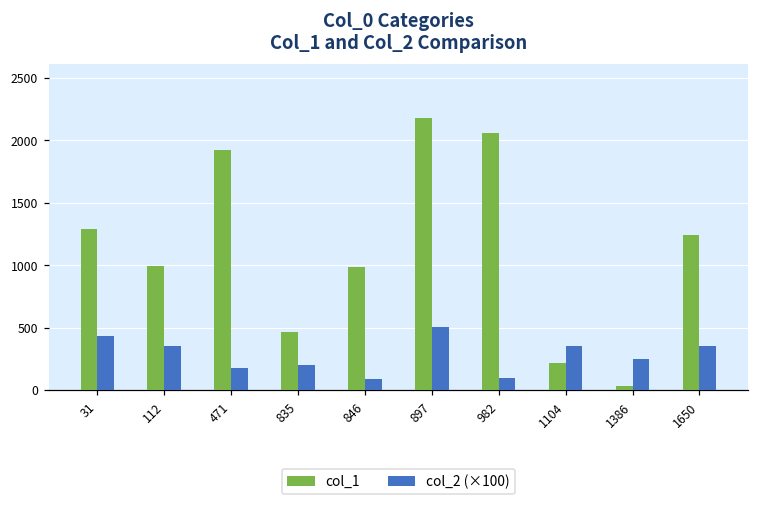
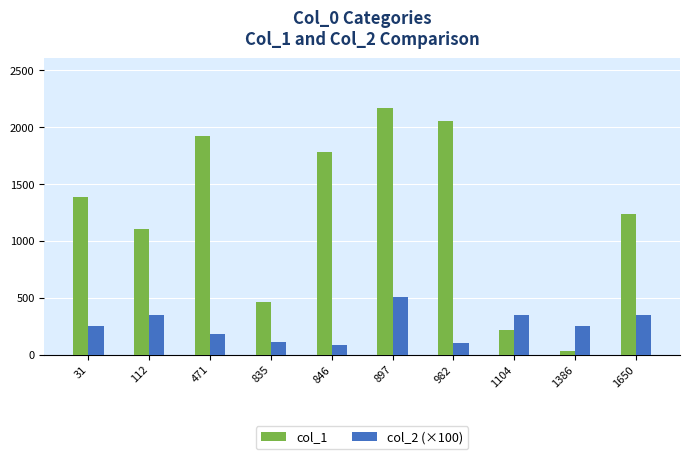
  {
    "col_1": {
-     "31": 1290,
-     "112": 990,
+     "31": 1390,
+     "112": 1100,
      "471": 1920,
      "835": 460,
-     "846": 980,
+     "846": 1790,
      "897": 2170,
      "982": 2050,
      "1104": 220,
      "1386": 30,
      "1650": 1240
    },
    "col_2 (×100)": {
-     "31": 430,
+     "31": 250,
      "112": 350,
      "471": 180,
-     "835": 200,
+     "835": 110,
      "846": 90,
      "897": 510,
      "982": 100,
      "1104": 350,
      "1386": 250,
      "1650": 350
    }
  }
